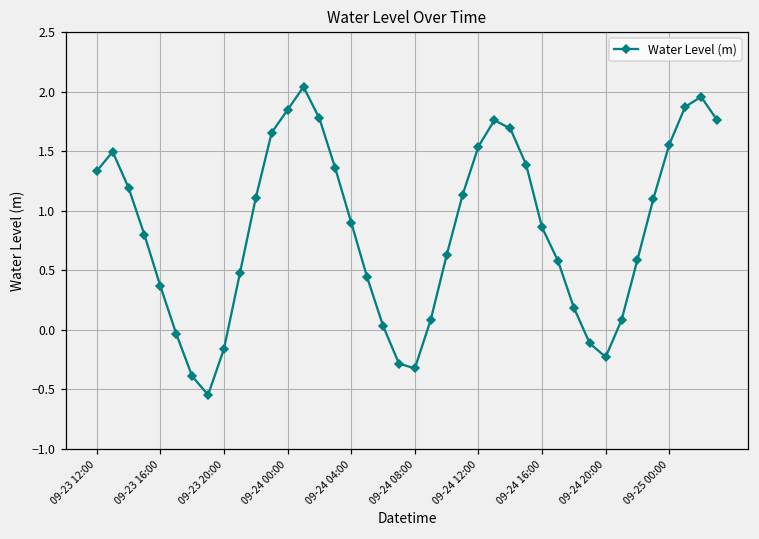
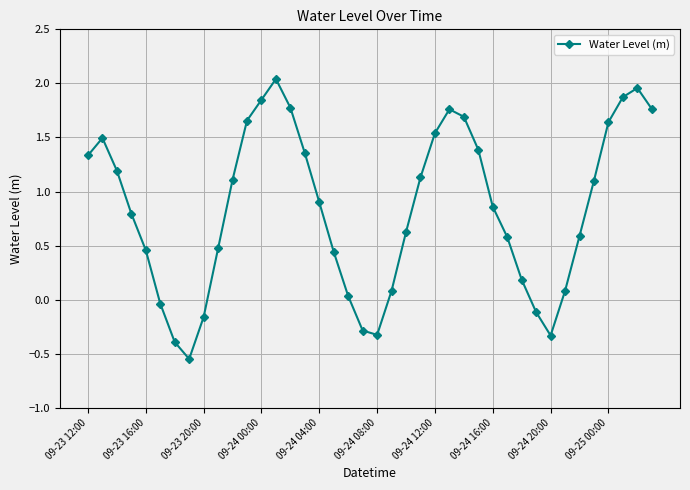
  {
    "09-23 12:00": 1.33,
-   "09-23 16:00": 0.37,
+   "09-23 16:00": 0.46,
    "09-23 20:00": -0.16,
    "09-24 00:00": 1.85,
    "09-24 04:00": 0.90,
    "09-24 08:00": -0.33,
    "09-24 12:00": 1.54,
    "09-24 16:00": 0.86,
-   "09-24 20:00": -0.23,
-   "09-25 00:00": 1.56
+   "09-24 20:00": -0.33,
+   "09-25 00:00": 1.64
  }
